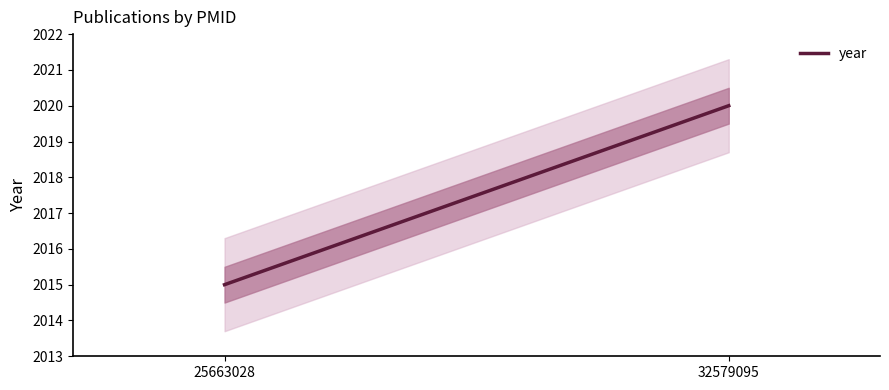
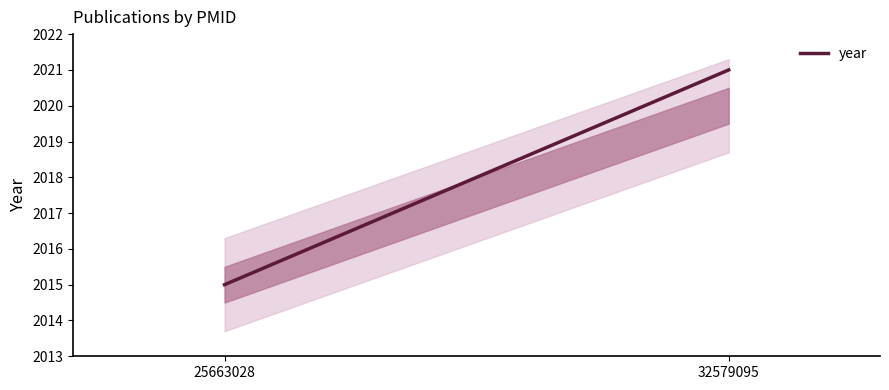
  {
    "year": {
      "25663028": 2015,
-     "32579095": 2020
+     "32579095": 2021
    }
  }
